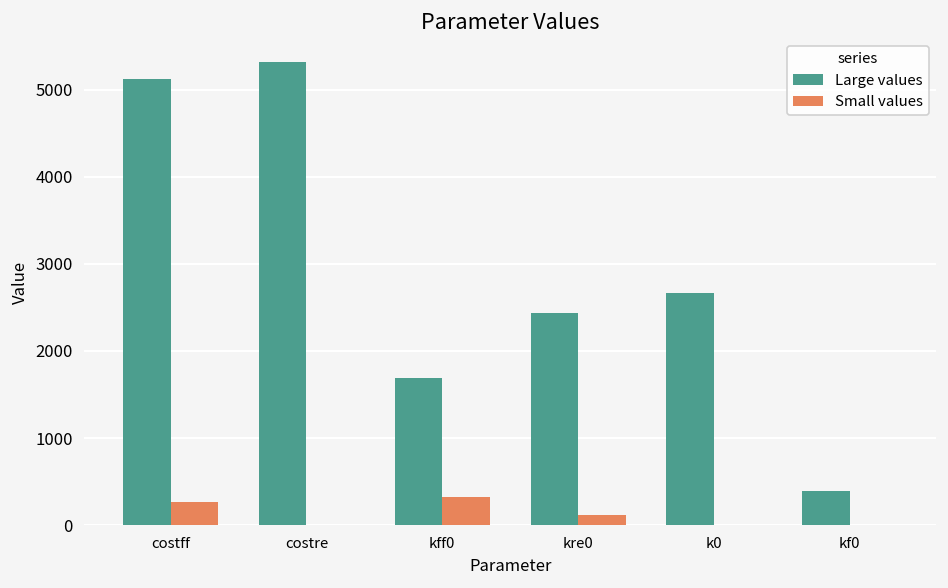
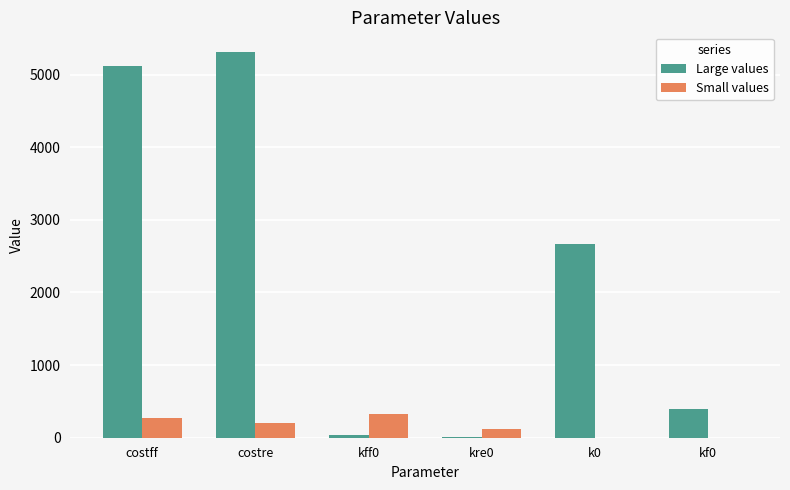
  {
    "Large values": {
      "costff": 5100,
      "costre": 5300,
-     "kff0": 1700,
-     "kre0": 2400,
+     "kff0": 0,
+     "kre0": 0,
      "k0": 2700,
      "kf0": 400
    },
    "Small values": {
      "costff": 300,
-     "costre": 0,
+     "costre": 200,
      "kff0": 300,
      "kre0": 100
    }
  }
